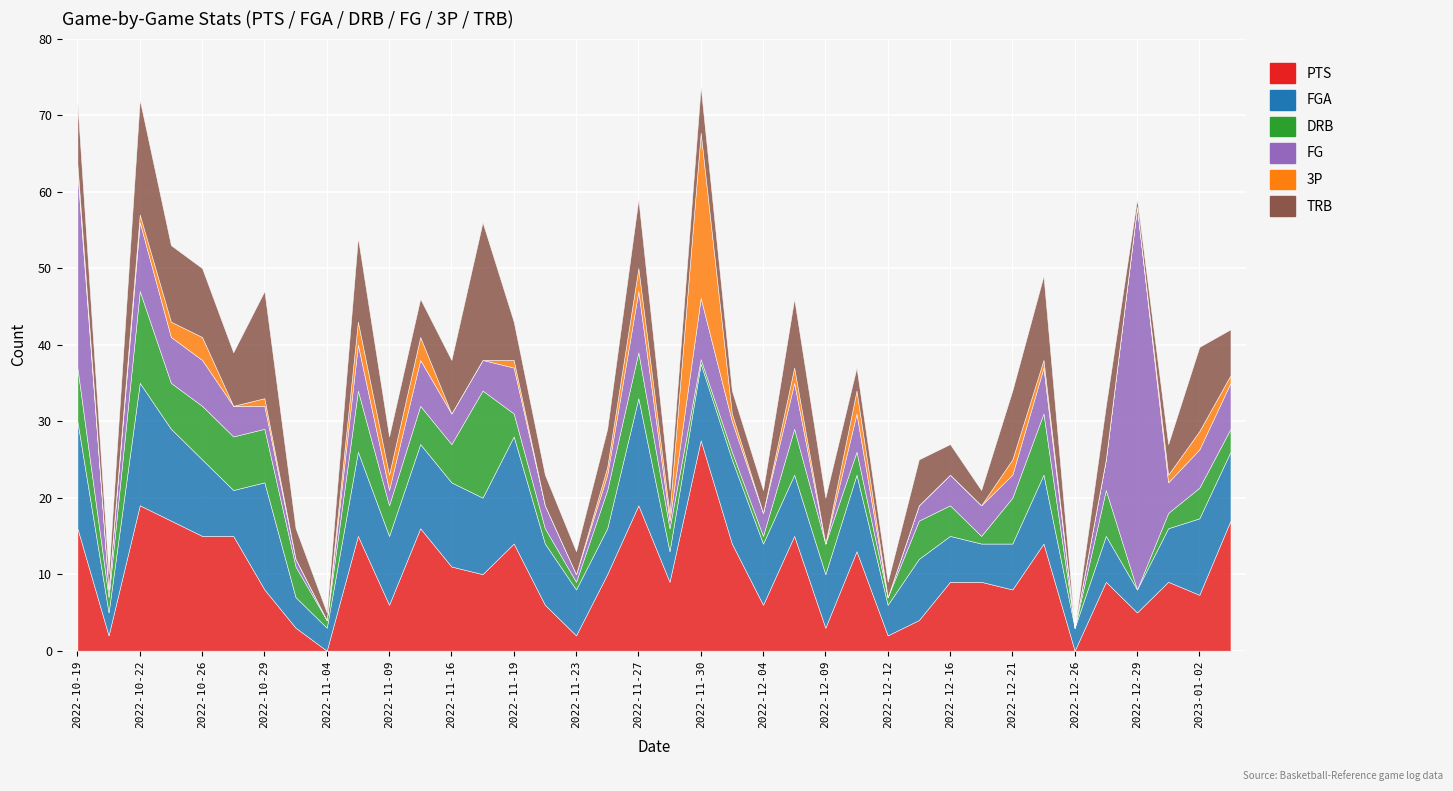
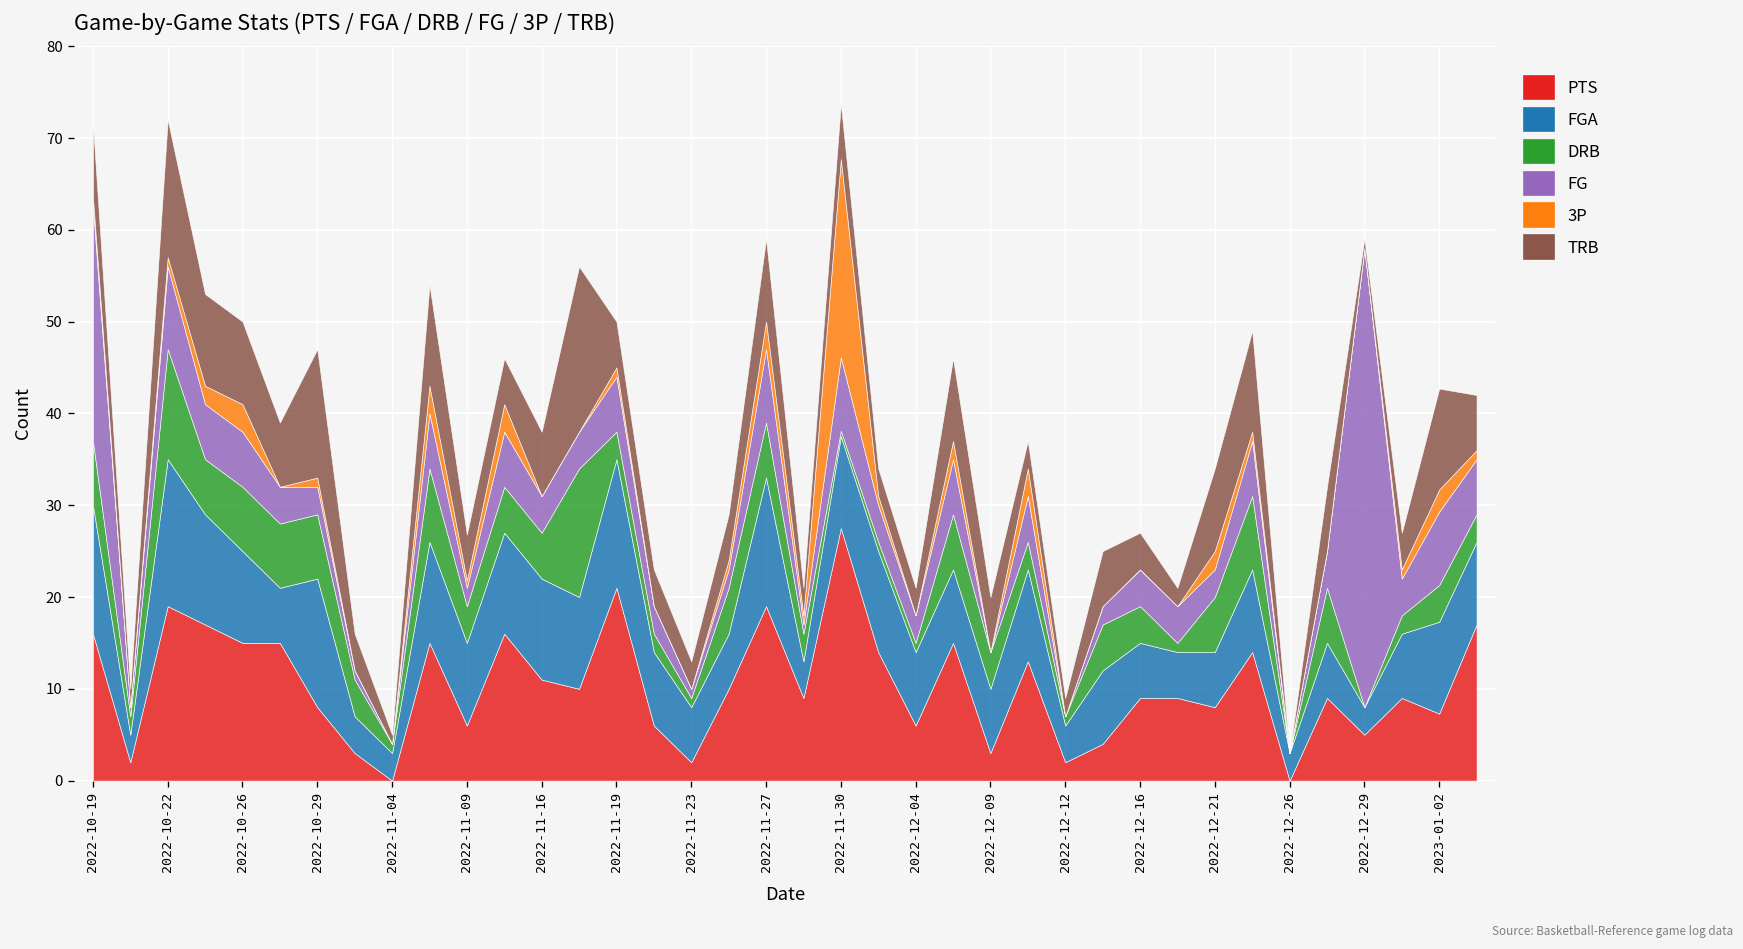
  {
    "PTS": {
      "2022-10-19": 16,
      "2022-10-22": 19,
      "2022-10-26": 15,
      "2022-10-29": 8,
      "2022-11-04": 0,
      "2022-11-09": 6,
      "2022-11-16": 11,
-     "2022-11-19": 14,
+     "2022-11-19": 21,
      "2022-11-23": 2,
      "2022-11-27": 19,
      "2022-11-30": 28,
      "2022-12-04": 6,
      "2022-12-09": 3,
      "2022-12-12": 2,
      "2022-12-16": 9,
      "2022-12-21": 8,
      "2022-12-26": 0,
      "2022-12-29": 5,
      "2023-01-02": 7
    },
    "FGA": {
      "2022-10-19": 14,
      "2022-10-22": 16,
      "2022-10-26": 10,
      "2022-10-29": 14,
      "2022-11-04": 3,
      "2022-11-09": 9,
      "2022-11-16": 11,
      "2022-11-19": 14,
      "2022-11-23": 6,
      "2022-11-27": 14,
      "2022-11-30": 10,
      "2022-12-04": 8,
      "2022-12-09": 7,
      "2022-12-12": 4,
      "2022-12-16": 6,
      "2022-12-21": 6,
      "2023-01-02": 10
    },
    "DRB": {
      "2022-10-19": 7,
      "2022-10-22": 12,
      "2022-10-26": 7,
      "2022-10-29": 7,
      "2022-11-09": 4,
      "2022-11-16": 5,
      "2022-11-19": 3,
      "2022-11-23": 1,
      "2022-11-27": 6,
      "2022-11-30": 1,
      "2022-12-04": 1,
      "2022-12-16": 4,
      "2022-12-21": 6,
      "2023-01-02": 4
    },
    "FG": {
      "2022-10-19": 26,
      "2022-10-22": 9,
      "2022-10-26": 6,
      "2022-10-29": 3,
      "2022-11-09": 2,
      "2022-11-19": 6,
      "2022-11-27": 8,
      "2022-11-30": 8,
      "2022-12-21": 3,
-     "2023-01-02": 5
+     "2023-01-02": 8
    },
    "3P": {
      "2022-10-19": 1,
      "2022-10-22": 1,
      "2022-10-26": 3,
      "2022-10-29": 1,
-     "2022-11-09": 2,
+     "2022-11-09": 1,
      "2022-11-19": 1,
      "2022-11-27": 3,
      "2022-11-30": 22,
      "2022-12-21": 2,
      "2023-01-02": 2
    },
    "TRB": {
      "2022-10-19": 8,
      "2022-10-22": 15,
      "2022-10-26": 9,
      "2022-10-29": 14,
      "2022-11-04": 1,
      "2022-11-09": 5,
      "2022-11-16": 7,
      "2022-11-19": 5,
      "2022-11-23": 3,
      "2022-11-27": 9,
      "2022-11-30": 6,
      "2022-12-04": 3,
      "2022-12-09": 6,
      "2022-12-12": 2,
      "2022-12-16": 4,
      "2022-12-21": 9,
      "2022-12-29": 1,
      "2023-01-02": 11
    }
  }
